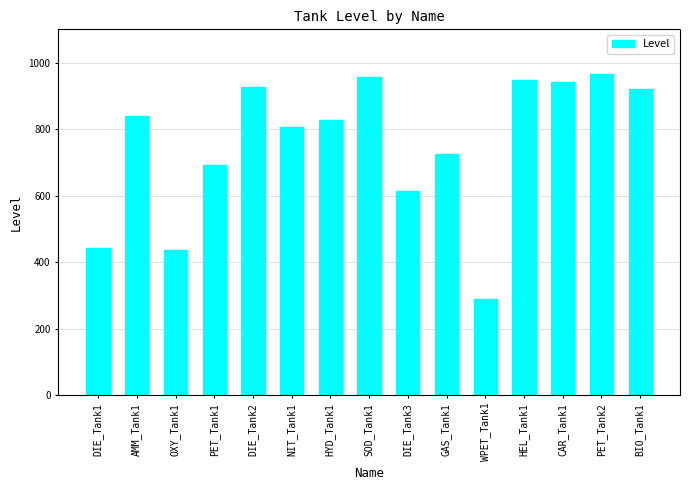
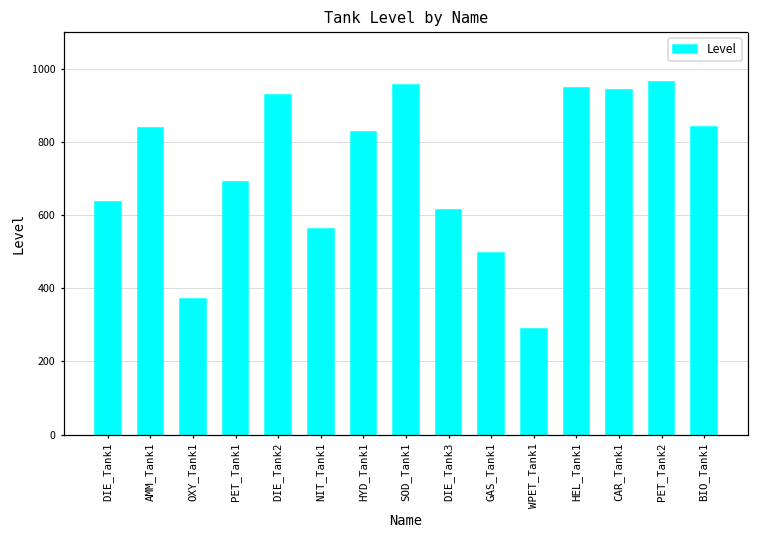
  {
-   "DIE_Tank1": 440,
+   "DIE_Tank1": 640,
    "AMM_Tank1": 840,
-   "OXY_Tank1": 440,
+   "OXY_Tank1": 370,
    "PET_Tank1": 690,
    "DIE_Tank2": 930,
-   "NIT_Tank1": 810,
+   "NIT_Tank1": 560,
    "HYD_Tank1": 830,
    "SOD_Tank1": 960,
    "DIE_Tank3": 610,
-   "GAS_Tank1": 730,
+   "GAS_Tank1": 500,
    "WPET_Tank1": 290,
    "HEL_Tank1": 950,
    "CAR_Tank1": 940,
    "PET_Tank2": 970,
-   "BIO_Tank1": 920
+   "BIO_Tank1": 840
  }
